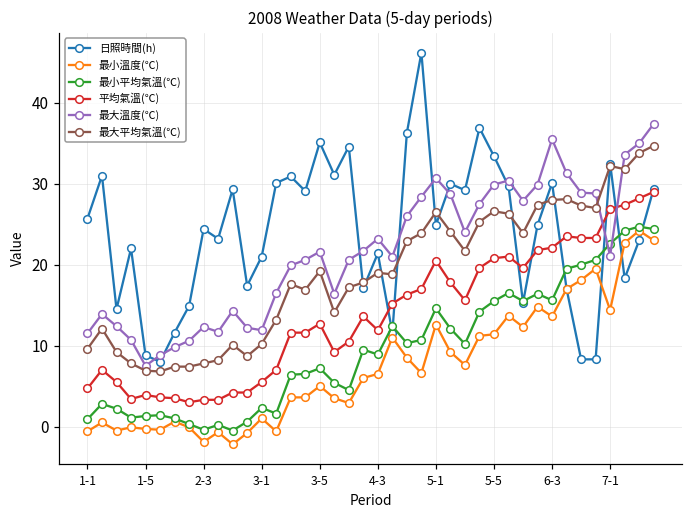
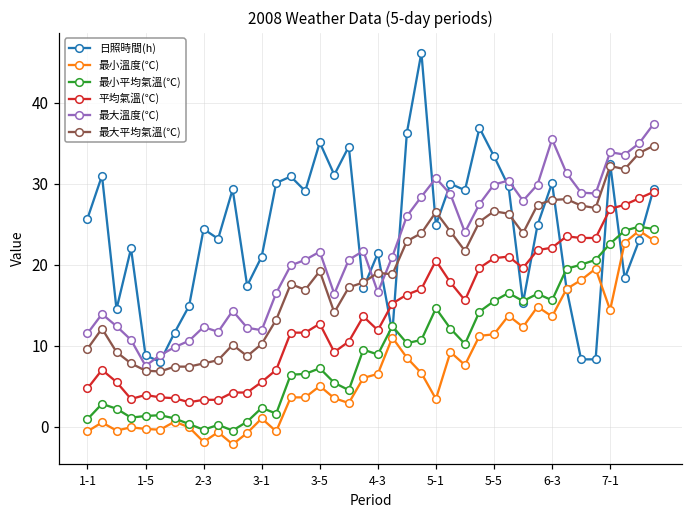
  {
    "日照時間(h)": {
      "1-1": 26,
      "1-5": 9,
      "2-3": 24,
      "3-1": 21,
      "3-5": 35,
      "4-3": 21,
      "5-1": 25,
      "5-5": 33,
      "6-3": 30
    },
    "最小溫度(℃)": {
      "1-1": -1,
      "1-5": 0,
      "2-3": -2,
      "3-1": 1,
      "3-5": 5,
      "4-3": 7,
-     "5-1": 13,
+     "5-1": 3,
      "5-5": 11,
      "6-3": 14,
      "7-1": 14
    },
    "最小平均氣溫(℃)": {
      "1-1": 1,
      "1-5": 1,
      "2-3": 0,
      "3-1": 2,
      "3-5": 7,
      "4-3": 9,
      "5-1": 15,
      "5-5": 16,
      "6-3": 16,
      "7-1": 23
    },
    "平均氣溫(℃)": {
      "1-1": 5,
      "1-5": 4,
      "2-3": 3,
      "3-1": 6,
      "3-5": 13,
      "4-3": 12,
      "5-1": 21,
      "5-5": 21,
      "6-3": 22,
      "7-1": 27
    },
    "最大溫度(℃)": {
      "1-1": 12,
      "1-5": 8,
      "2-3": 12,
      "3-1": 12,
      "3-5": 22,
-     "4-3": 23,
+     "4-3": 17,
      "5-1": 31,
      "5-5": 30,
      "6-3": 36,
-     "7-1": 21
+     "7-1": 34
    },
    "最大平均氣溫(℃)": {
      "1-1": 10,
      "1-5": 7,
      "2-3": 8,
      "3-1": 10,
      "3-5": 19,
      "4-3": 19,
      "5-1": 27,
      "5-5": 27,
      "6-3": 28
    }
  }
